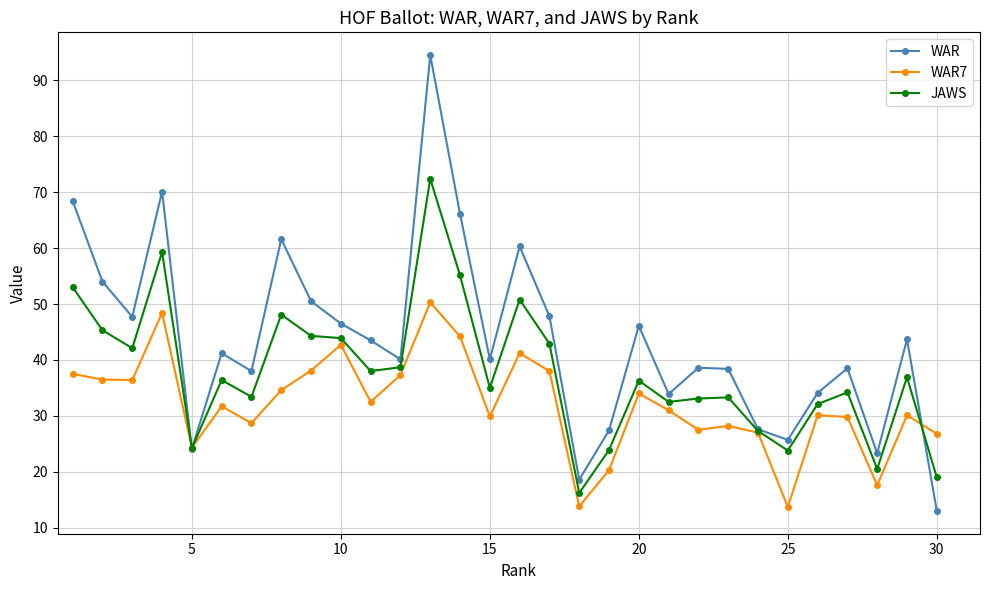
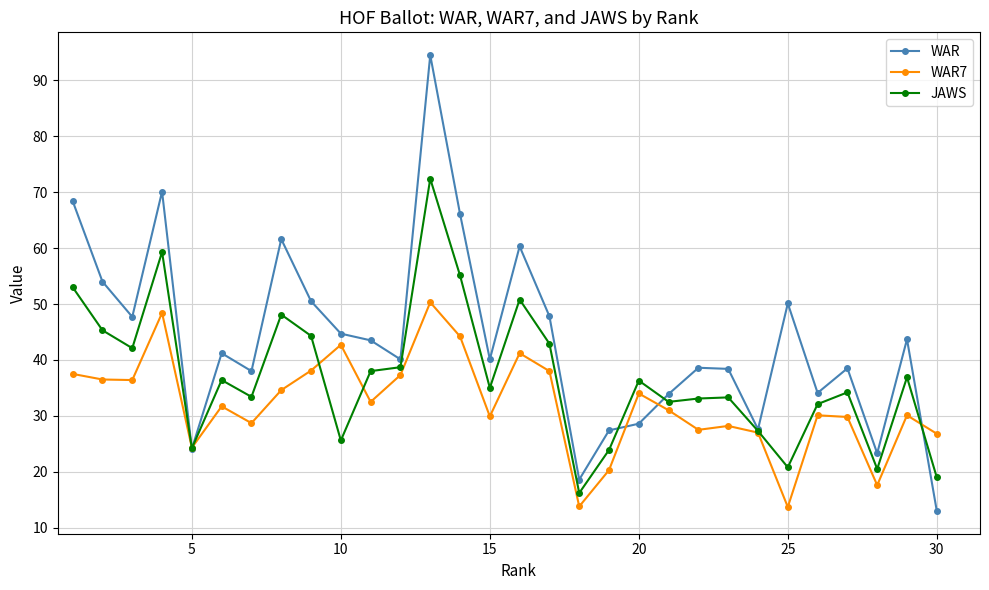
  {
    "WAR": {
-     "10": 47,
+     "10": 45,
      "15": 40,
-     "20": 46,
-     "25": 26,
+     "20": 29,
+     "25": 50,
      "30": 13
    },
    "WAR7": {
      "10": 43,
      "15": 30,
      "20": 34,
      "25": 14,
      "30": 27
    },
    "JAWS": {
-     "10": 44,
+     "10": 26,
      "15": 35,
      "20": 36,
-     "25": 24,
+     "25": 21,
      "30": 19
    }
  }
